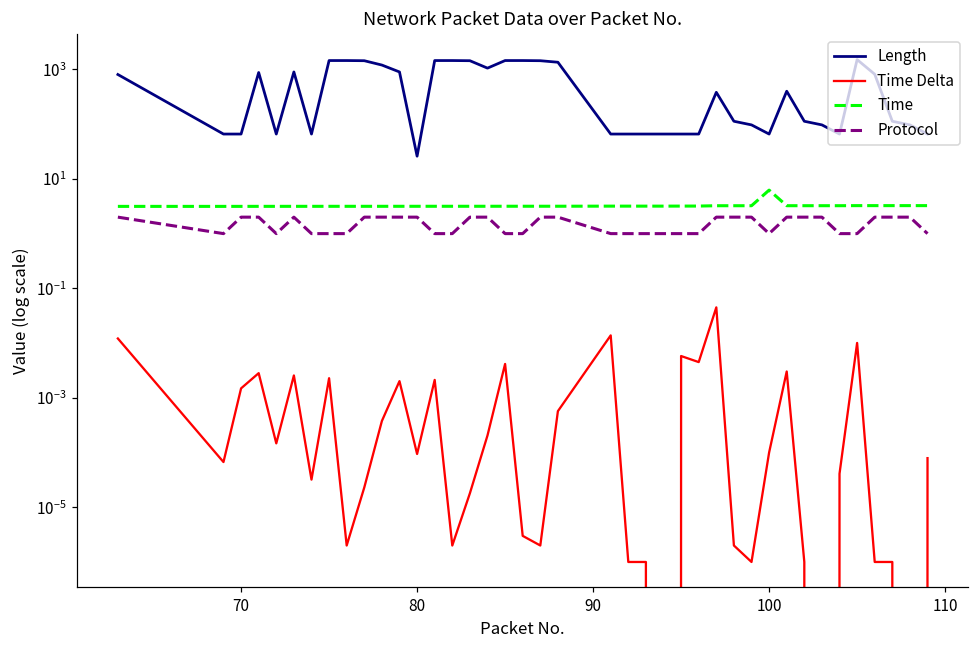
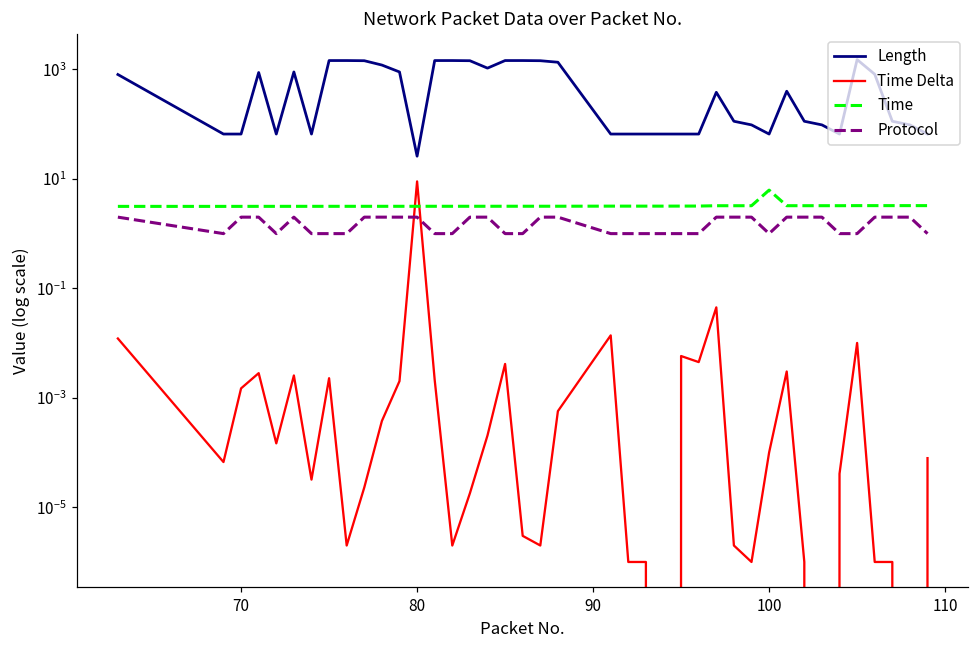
  {
    "Length": {
      "70": 70,
      "80": 30,
      "100": 70
    },
    "Time Delta": {
      "70": 0.0015,
-     "80": 0,
+     "80": 9,
      "100": 0.00010
    },
    "Time": {
      "70": 3,
      "80": 3,
      "100": 6
    },
    "Protocol": {
      "70": 2,
      "80": 2,
      "100": 1
    }
  }
